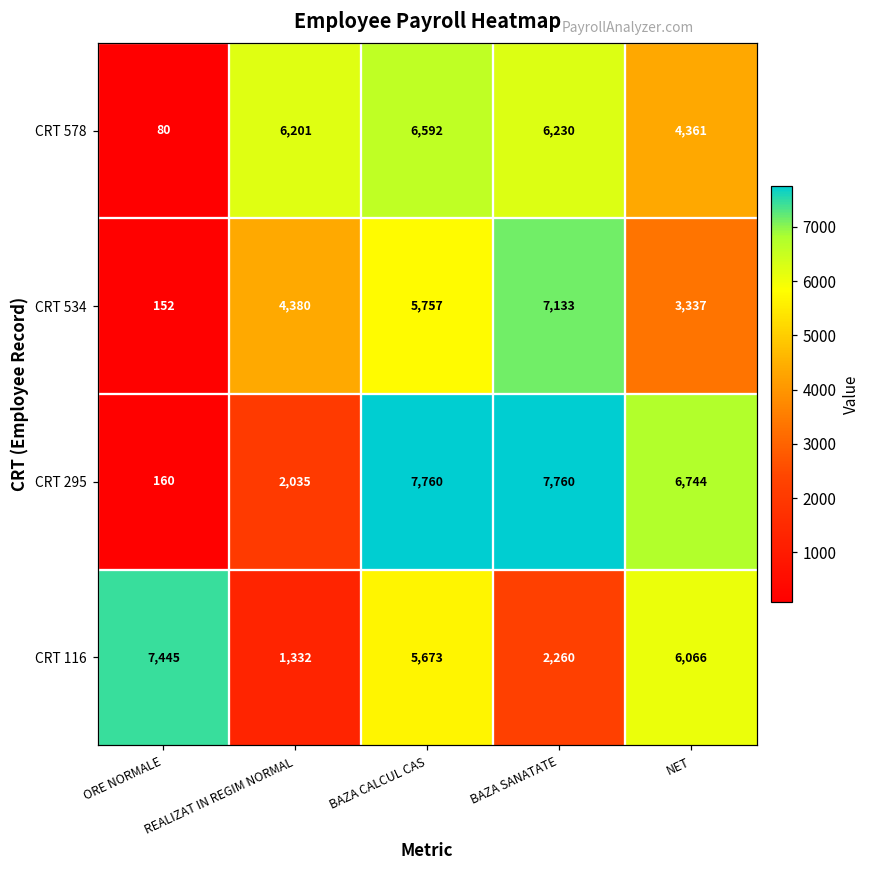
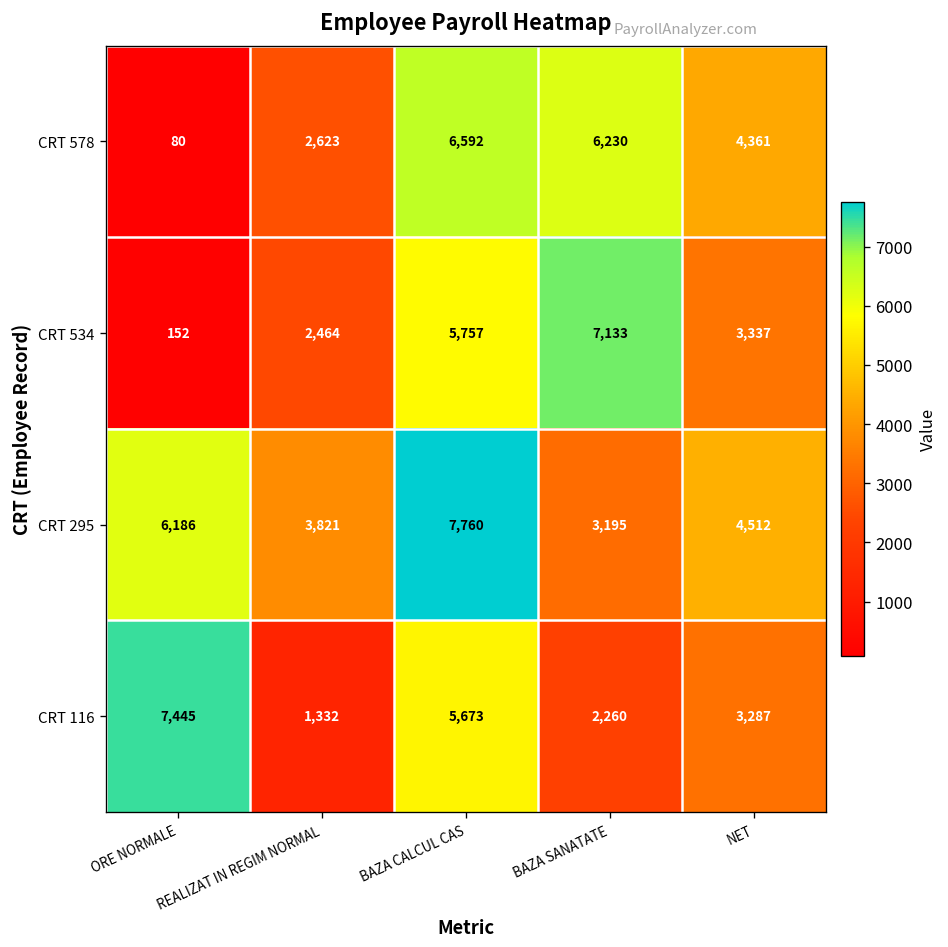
  {
    "CRT 578": {
      "ORE NORMALE": "80",
-     "REALIZAT IN REGIM NORMAL": "6,201",
+     "REALIZAT IN REGIM NORMAL": "2,623",
      "BAZA CALCUL CAS": "6,592",
      "BAZA SANATATE": "6,230",
      "NET": "4,361"
    },
    "CRT 534": {
      "ORE NORMALE": "152",
-     "REALIZAT IN REGIM NORMAL": "4,380",
+     "REALIZAT IN REGIM NORMAL": "2,464",
      "BAZA CALCUL CAS": "5,757",
      "BAZA SANATATE": "7,133",
      "NET": "3,337"
    },
    "CRT 295": {
-     "ORE NORMALE": "160",
-     "REALIZAT IN REGIM NORMAL": "2,035",
+     "ORE NORMALE": "6,186",
+     "REALIZAT IN REGIM NORMAL": "3,821",
      "BAZA CALCUL CAS": "7,760",
-     "BAZA SANATATE": "7,760",
-     "NET": "6,744"
+     "BAZA SANATATE": "3,195",
+     "NET": "4,512"
    },
    "CRT 116": {
      "ORE NORMALE": "7,445",
      "REALIZAT IN REGIM NORMAL": "1,332",
      "BAZA CALCUL CAS": "5,673",
      "BAZA SANATATE": "2,260",
-     "NET": "6,066"
+     "NET": "3,287"
    }
  }
